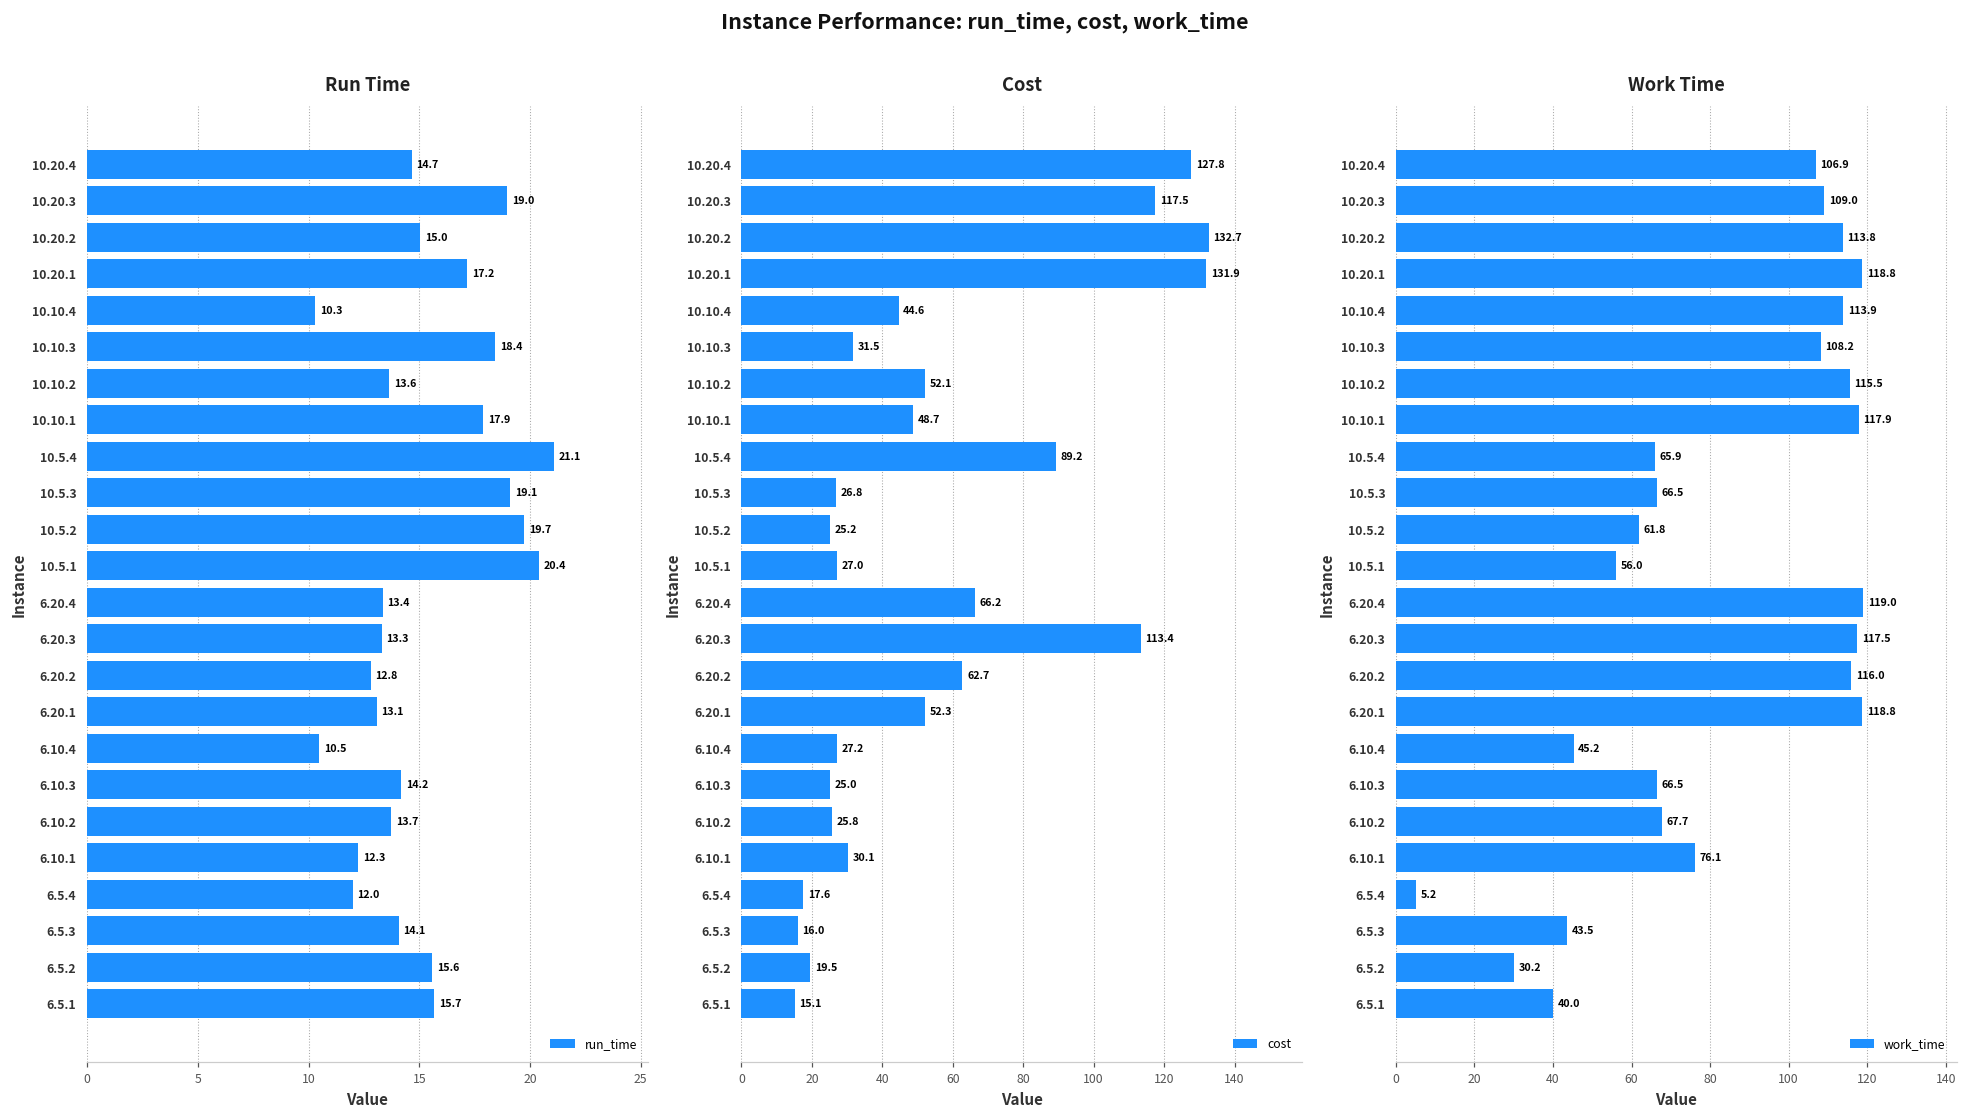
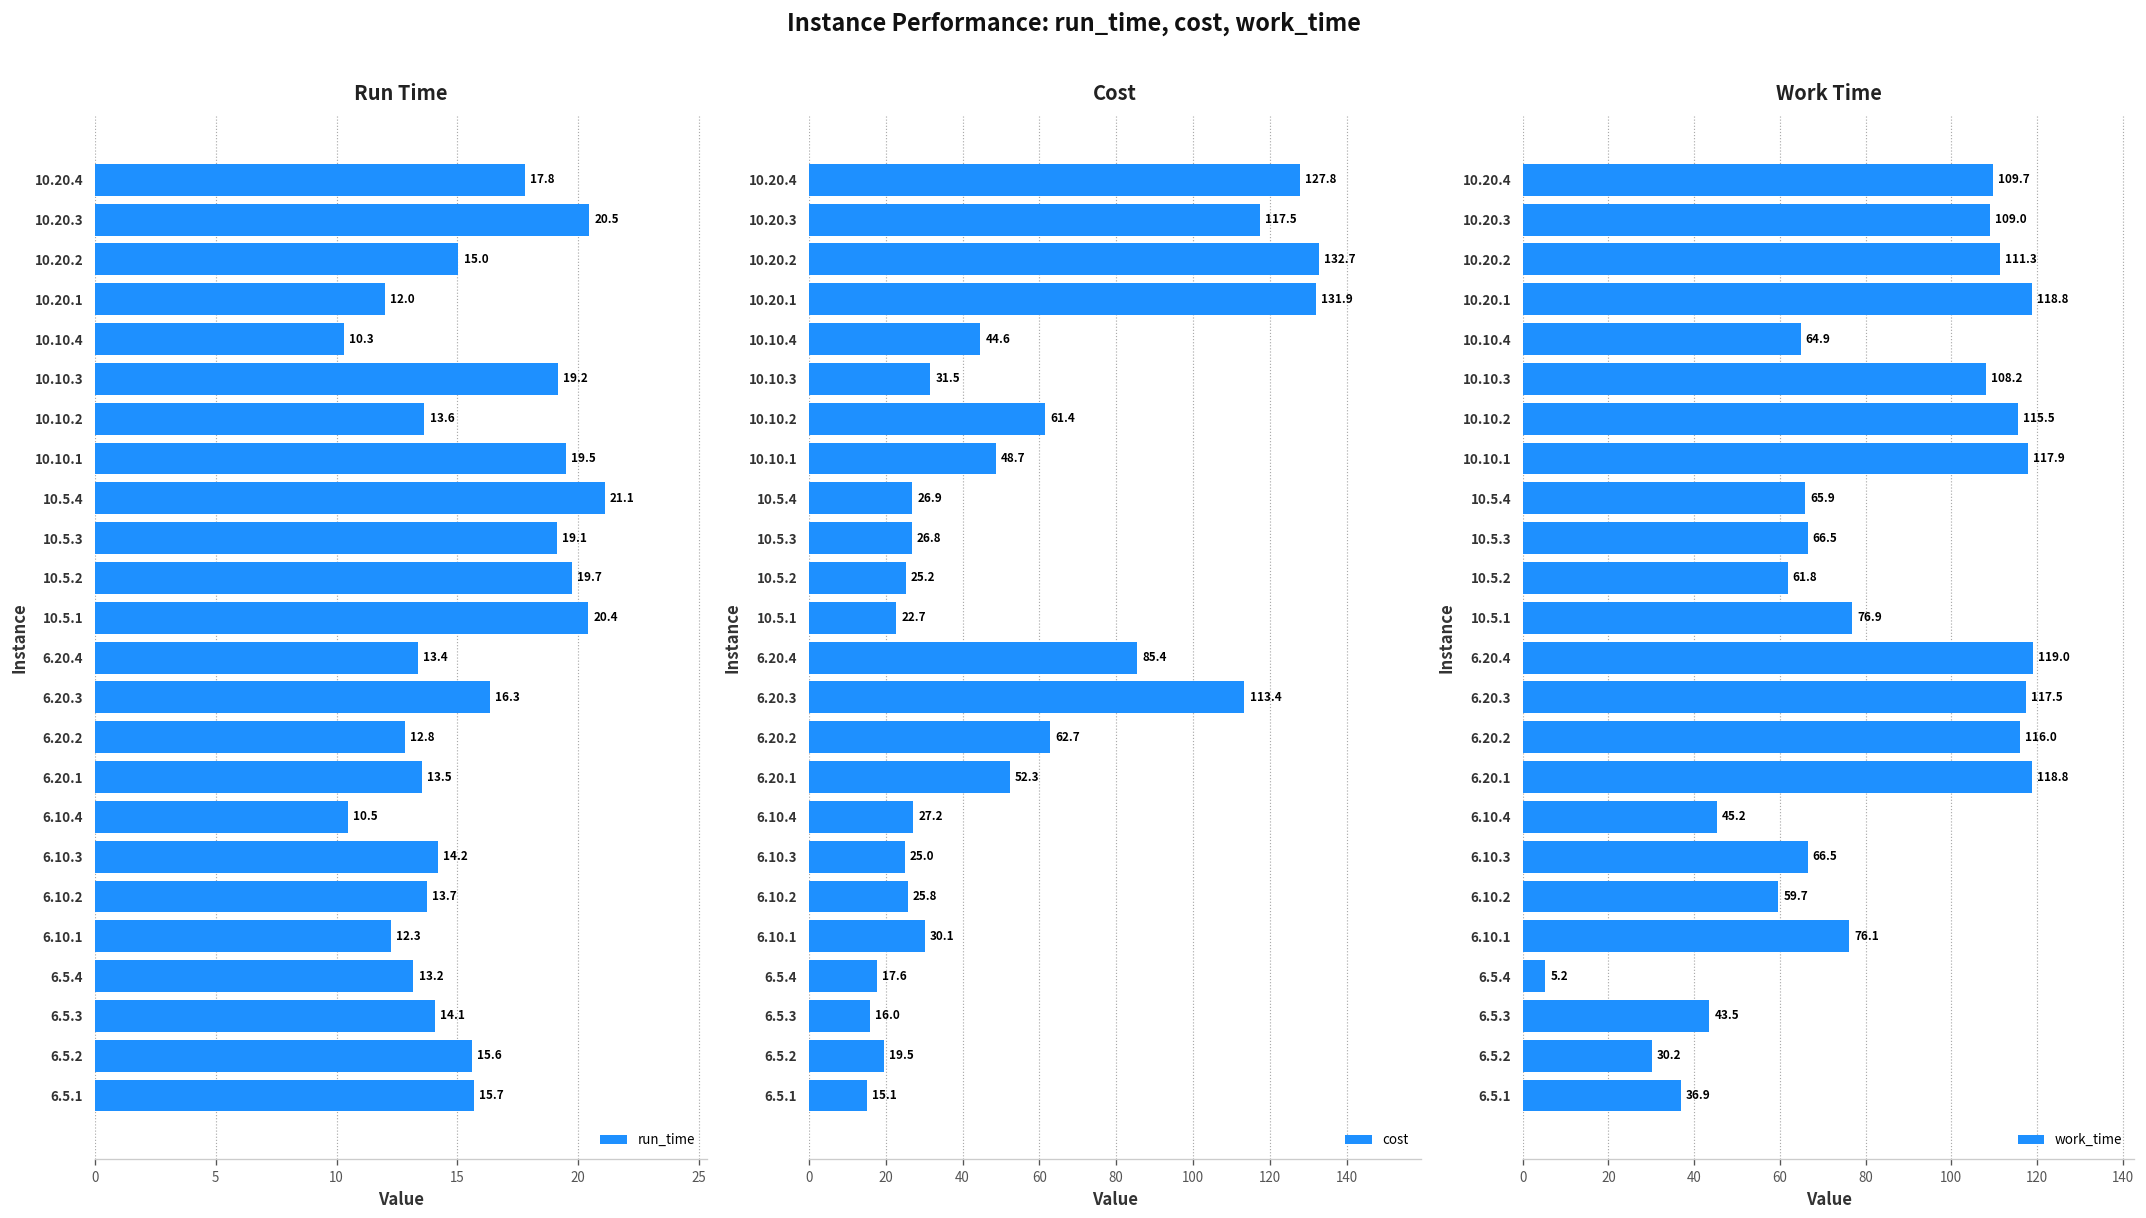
  {
    "Run Time": {
-     "10.20.4": 14.7,
-     "10.20.3": 19.0,
+     "10.20.4": 17.8,
+     "10.20.3": 20.5,
      "10.20.2": 15.0,
-     "10.20.1": 17.2,
+     "10.20.1": 12.0,
      "10.10.4": 10.3,
-     "10.10.3": 18.4,
+     "10.10.3": 19.2,
      "10.10.2": 13.6,
-     "10.10.1": 17.9,
+     "10.10.1": 19.5,
      "10.5.4": 21.1,
      "10.5.3": 19.1,
      "10.5.2": 19.7,
      "10.5.1": 20.4,
      "6.20.4": 13.4,
-     "6.20.3": 13.3,
+     "6.20.3": 16.3,
      "6.20.2": 12.8,
-     "6.20.1": 13.1,
+     "6.20.1": 13.5,
      "6.10.4": 10.5,
      "6.10.3": 14.2,
      "6.10.2": 13.7,
      "6.10.1": 12.3,
-     "6.5.4": 12.0,
+     "6.5.4": 13.2,
      "6.5.3": 14.1,
      "6.5.2": 15.6,
      "6.5.1": 15.7
    },
    "Cost": {
      "10.20.4": 127.8,
      "10.20.3": 117.5,
      "10.20.2": 132.7,
      "10.20.1": 131.9,
      "10.10.4": 44.6,
      "10.10.3": 31.5,
-     "10.10.2": 52.1,
+     "10.10.2": 61.4,
      "10.10.1": 48.7,
-     "10.5.4": 89.2,
+     "10.5.4": 26.9,
      "10.5.3": 26.8,
      "10.5.2": 25.2,
-     "10.5.1": 27.0,
-     "6.20.4": 66.2,
+     "10.5.1": 22.7,
+     "6.20.4": 85.4,
      "6.20.3": 113.4,
      "6.20.2": 62.7,
      "6.20.1": 52.3,
      "6.10.4": 27.2,
      "6.10.3": 25.0,
      "6.10.2": 25.8,
      "6.10.1": 30.1,
      "6.5.4": 17.6,
      "6.5.3": 16.0,
      "6.5.2": 19.5,
      "6.5.1": 15.1
    },
    "Work Time": {
-     "10.20.4": 106.9,
+     "10.20.4": 109.7,
      "10.20.3": 109.0,
-     "10.20.2": 113.8,
+     "10.20.2": 111.3,
      "10.20.1": 118.8,
-     "10.10.4": 113.9,
+     "10.10.4": 64.9,
      "10.10.3": 108.2,
      "10.10.2": 115.5,
      "10.10.1": 117.9,
      "10.5.4": 65.9,
      "10.5.3": 66.5,
      "10.5.2": 61.8,
-     "10.5.1": 56.0,
+     "10.5.1": 76.9,
      "6.20.4": 119.0,
      "6.20.3": 117.5,
      "6.20.2": 116.0,
      "6.20.1": 118.8,
      "6.10.4": 45.2,
      "6.10.3": 66.5,
-     "6.10.2": 67.7,
+     "6.10.2": 59.7,
      "6.10.1": 76.1,
      "6.5.4": 5.2,
      "6.5.3": 43.5,
      "6.5.2": 30.2,
-     "6.5.1": 40.0
+     "6.5.1": 36.9
    }
  }
